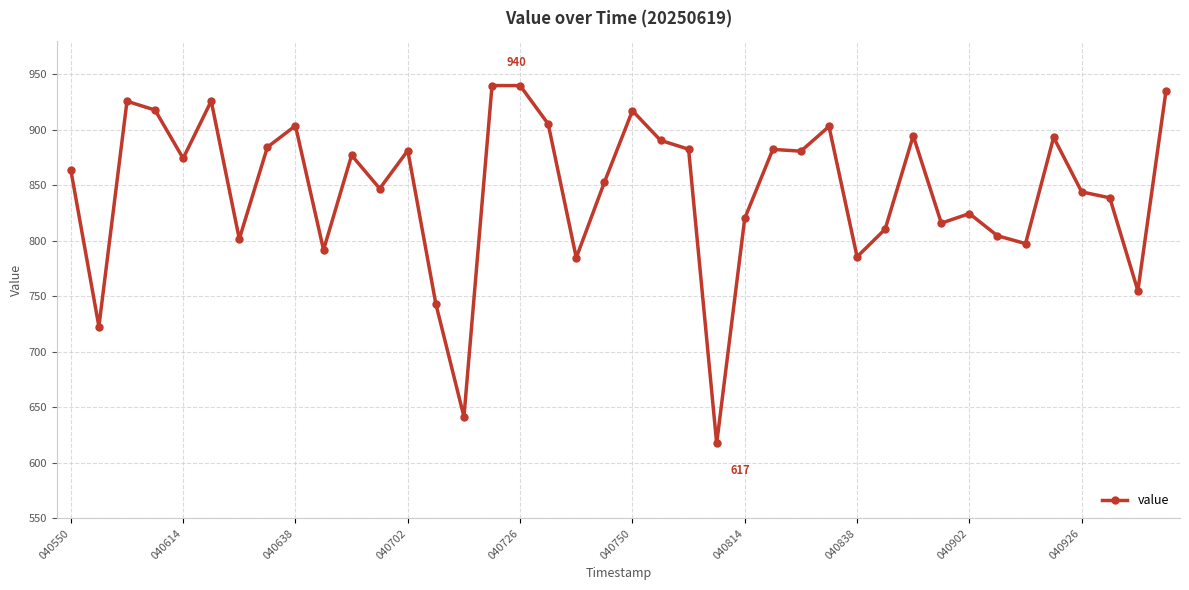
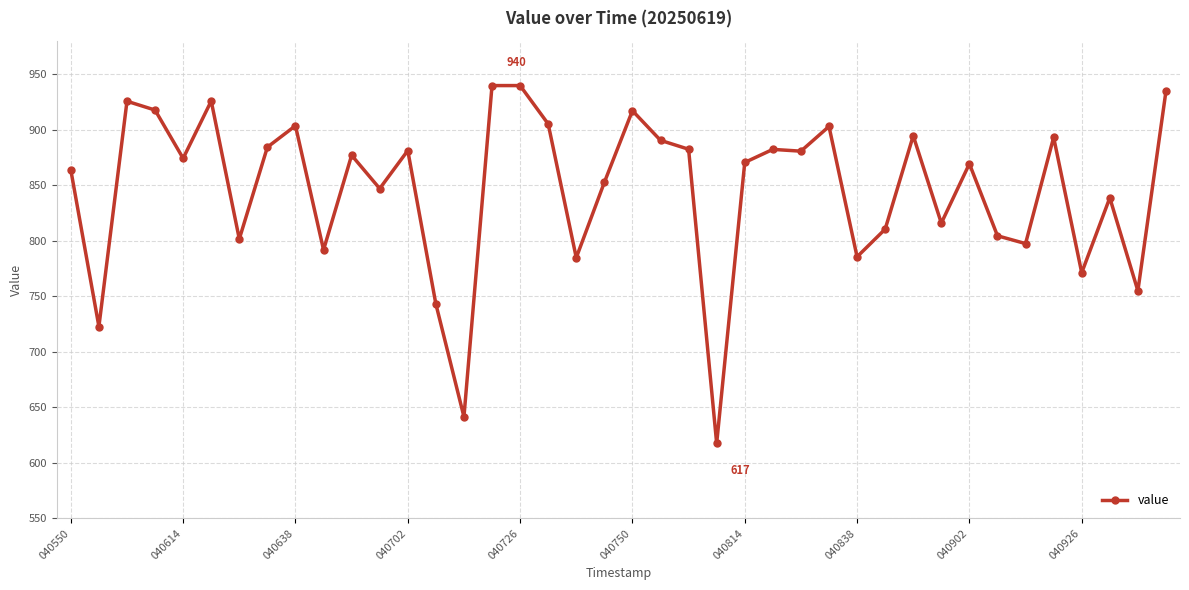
  {
    "040550": 864,
    "040614": 874,
    "040638": 903,
    "040702": 881,
    "040750": 917,
-   "040814": 820,
+   "040814": 870,
    "040838": 785,
-   "040902": 824,
-   "040926": 844
+   "040902": 869,
+   "040926": 771
  }
